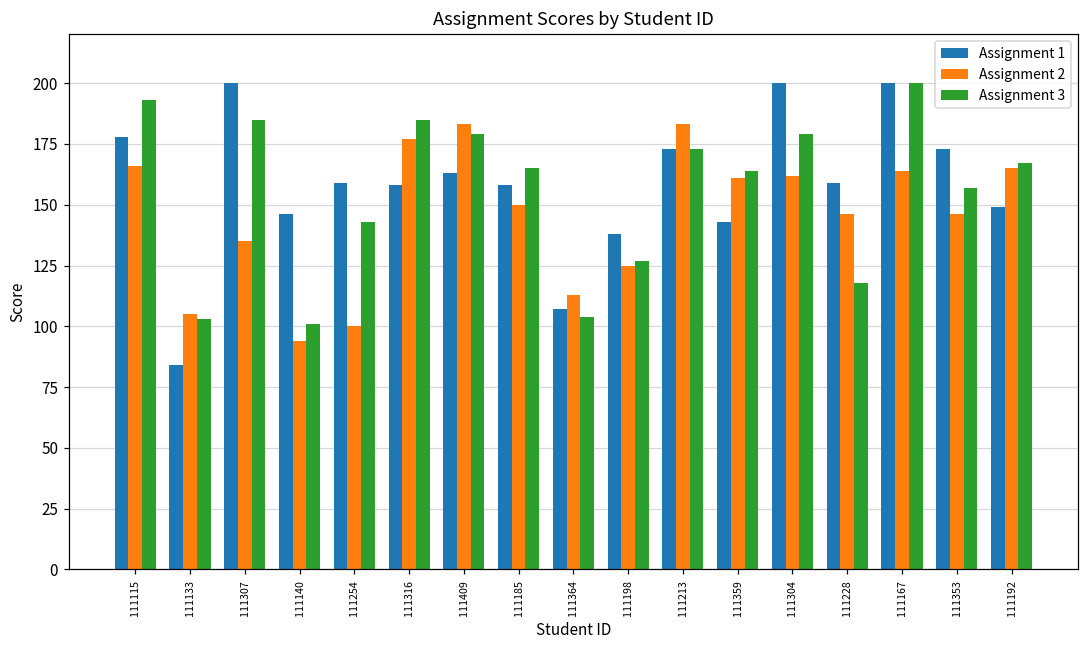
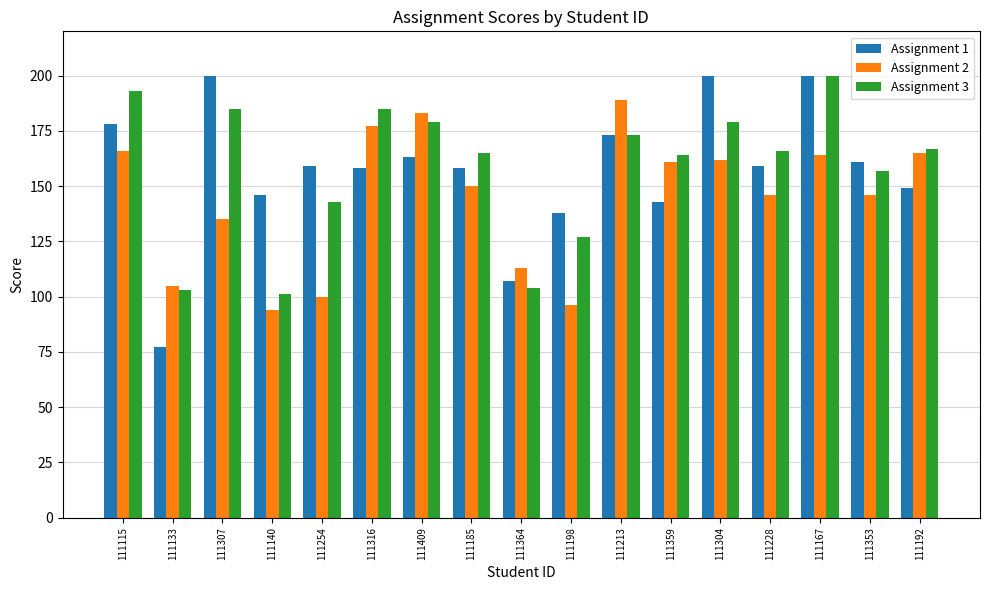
  {
    "Assignment 1": {
      "111115": 178,
-     "111133": 84,
+     "111133": 77,
      "111307": 200,
      "111140": 146,
      "111254": 159,
      "111316": 158,
      "111409": 163,
      "111185": 158,
      "111364": 107,
      "111198": 138,
      "111213": 173,
      "111359": 143,
      "111304": 200,
      "111228": 159,
      "111167": 200,
-     "111353": 173,
+     "111353": 161,
      "111192": 149
    },
    "Assignment 2": {
      "111115": 166,
      "111133": 105,
      "111307": 135,
      "111140": 94,
      "111254": 100,
      "111316": 177,
      "111409": 183,
      "111185": 150,
      "111364": 113,
-     "111198": 125,
-     "111213": 183,
+     "111198": 96,
+     "111213": 189,
      "111359": 161,
      "111304": 162,
      "111228": 146,
      "111167": 164,
      "111353": 146,
      "111192": 165
    },
    "Assignment 3": {
      "111115": 193,
      "111133": 103,
      "111307": 185,
      "111140": 101,
      "111254": 143,
      "111316": 185,
      "111409": 179,
      "111185": 165,
      "111364": 104,
      "111198": 127,
      "111213": 173,
      "111359": 164,
      "111304": 179,
-     "111228": 118,
+     "111228": 166,
      "111167": 200,
      "111353": 157,
      "111192": 167
    }
  }
